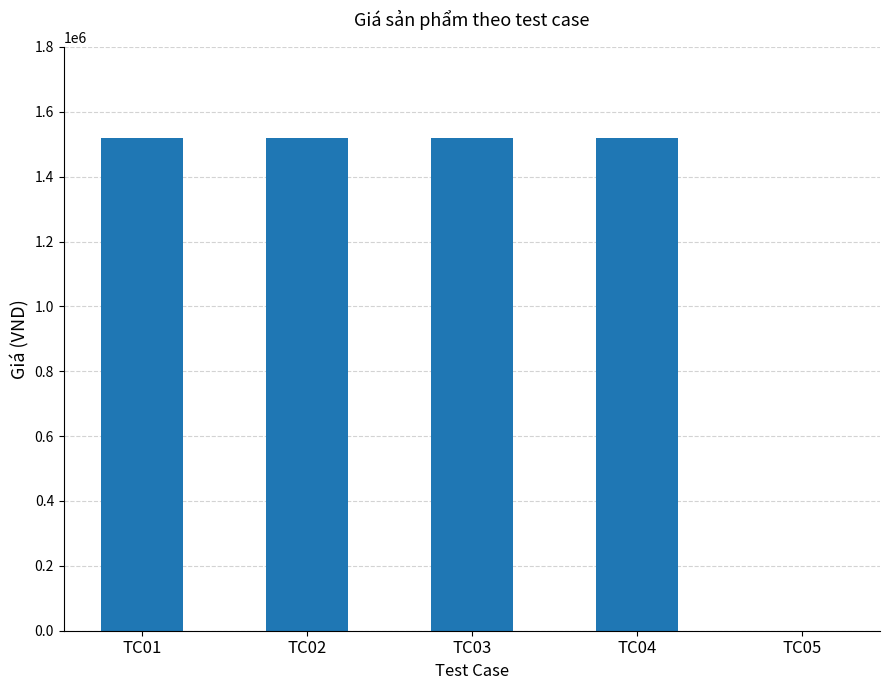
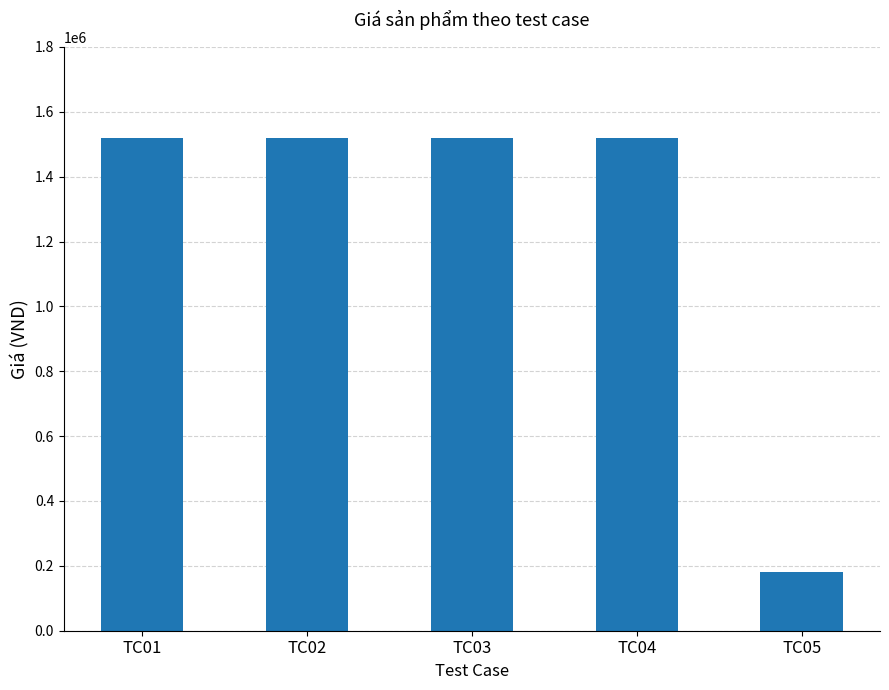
  {
    "TC01": 1520000,
    "TC02": 1520000,
    "TC03": 1520000,
    "TC04": 1520000,
-   "TC05": 0
+   "TC05": 180000
  }
